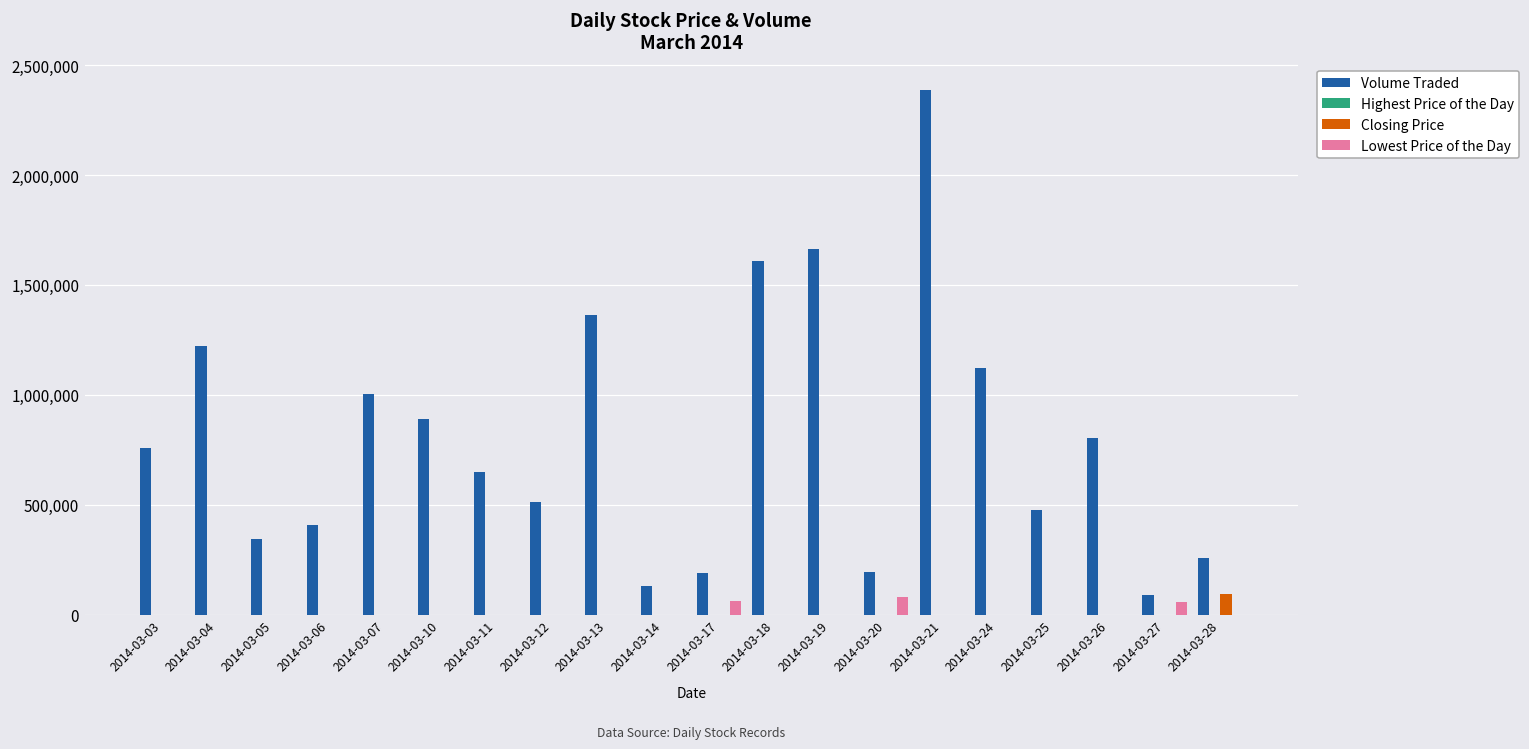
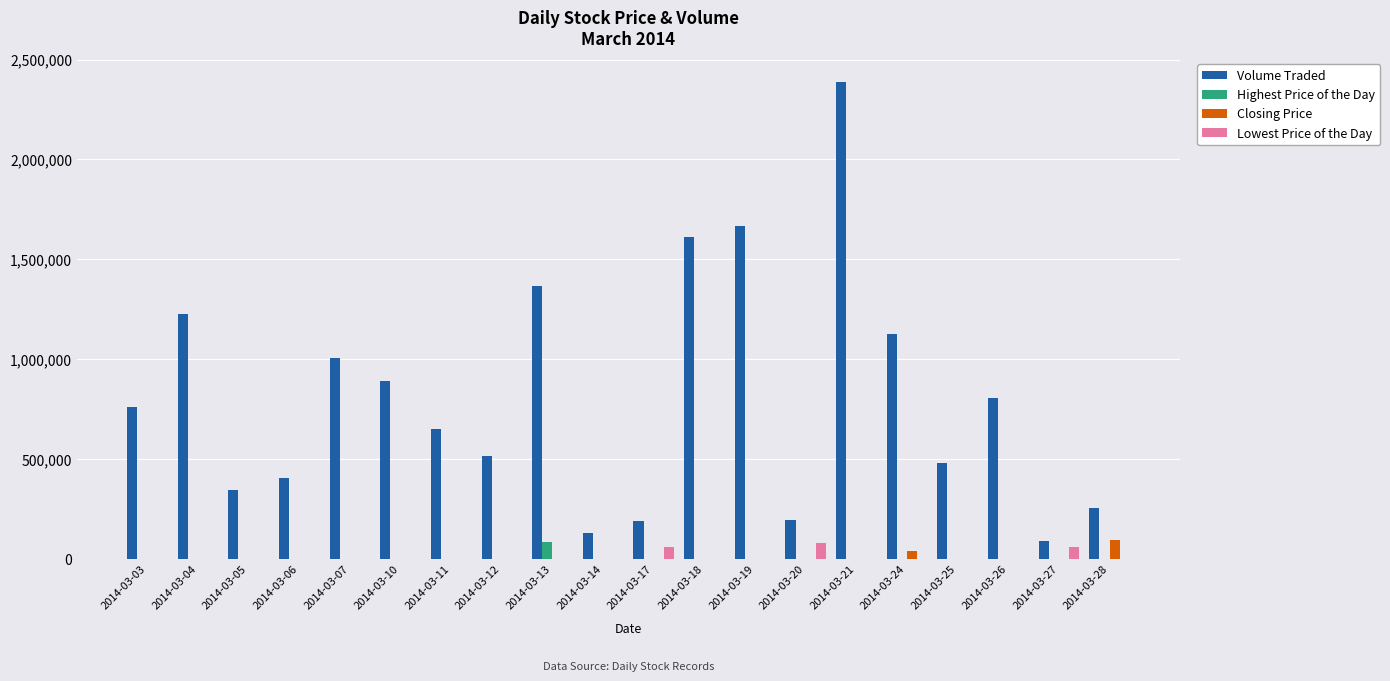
  {
    "Volume Traded": {
      "2014-03-03": "760,000",
      "2014-03-04": "1,220,000",
      "2014-03-05": "340,000",
      "2014-03-06": "410,000",
      "2014-03-07": "1,000,000",
      "2014-03-10": "890,000",
      "2014-03-11": "650,000",
      "2014-03-12": "510,000",
      "2014-03-13": "1,370,000",
      "2014-03-14": "130,000",
      "2014-03-17": "190,000",
      "2014-03-18": "1,610,000",
      "2014-03-19": "1,670,000",
      "2014-03-20": "190,000",
      "2014-03-21": "2,390,000",
      "2014-03-24": "1,120,000",
      "2014-03-25": "480,000",
      "2014-03-26": "810,000",
      "2014-03-27": "90,000",
      "2014-03-28": "260,000"
    },
    "Highest Price of the Day": {
-     "2014-03-13": "0"
+     "2014-03-13": "90,000"
    },
    "Closing Price": {
-     "2014-03-24": "0",
+     "2014-03-24": "40,000",
      "2014-03-28": "90,000"
    },
    "Lowest Price of the Day": {
      "2014-03-17": "60,000",
      "2014-03-20": "80,000",
      "2014-03-27": "60,000"
    }
  }
